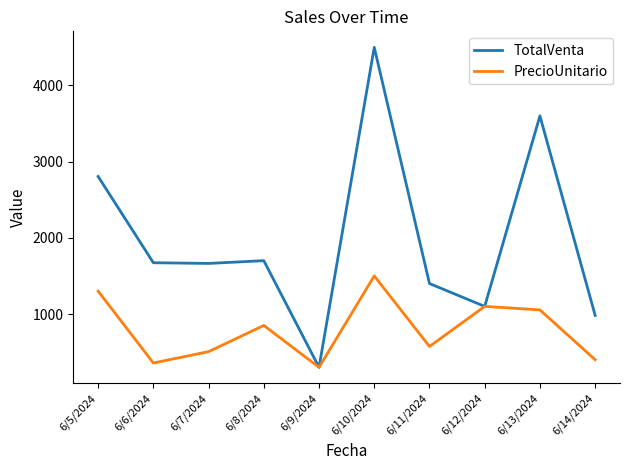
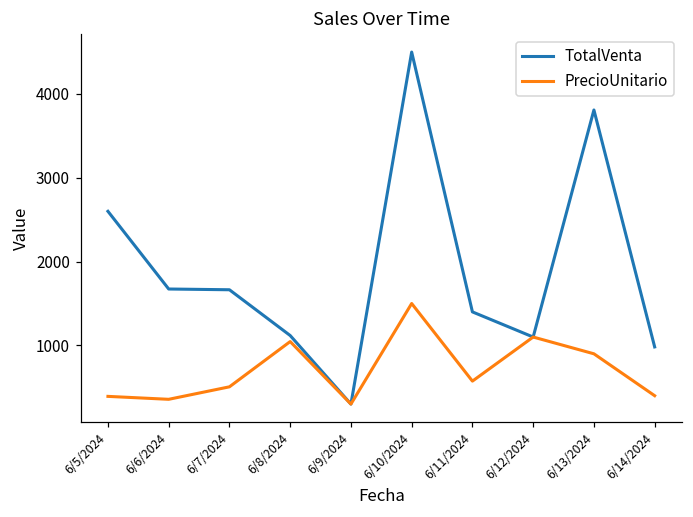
  {
    "TotalVenta": {
-     "6/5/2024": 2800,
+     "6/5/2024": 2600,
      "6/6/2024": 1700,
      "6/7/2024": 1700,
-     "6/8/2024": 1700,
+     "6/8/2024": 1100,
      "6/10/2024": 4500,
      "6/11/2024": 1400,
-     "6/13/2024": 3600,
+     "6/13/2024": 3800,
      "6/14/2024": 1000
    },
    "PrecioUnitario": {
-     "6/5/2024": 1300,
+     "6/5/2024": 400,
      "6/6/2024": 400,
      "6/7/2024": 500,
-     "6/8/2024": 900,
+     "6/8/2024": 1000,
      "6/10/2024": 1500,
      "6/11/2024": 600,
-     "6/13/2024": 1100,
+     "6/13/2024": 900,
      "6/14/2024": 400
    }
  }
